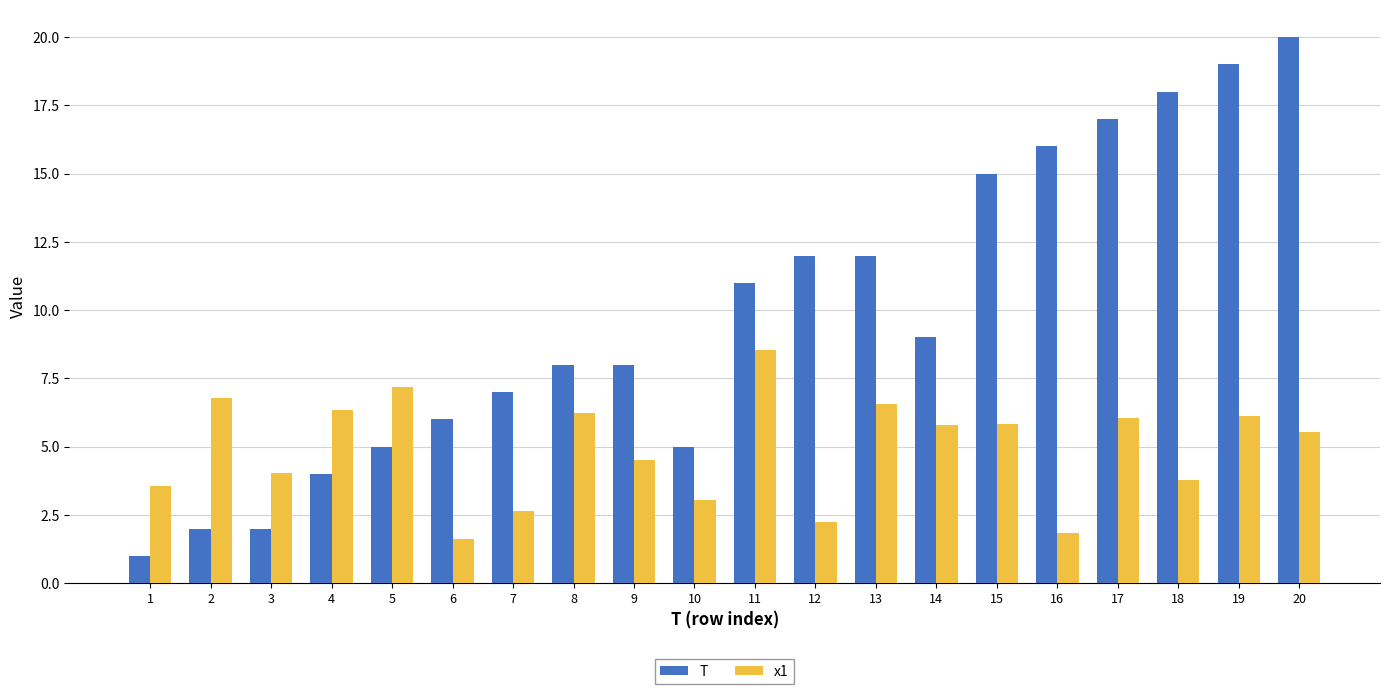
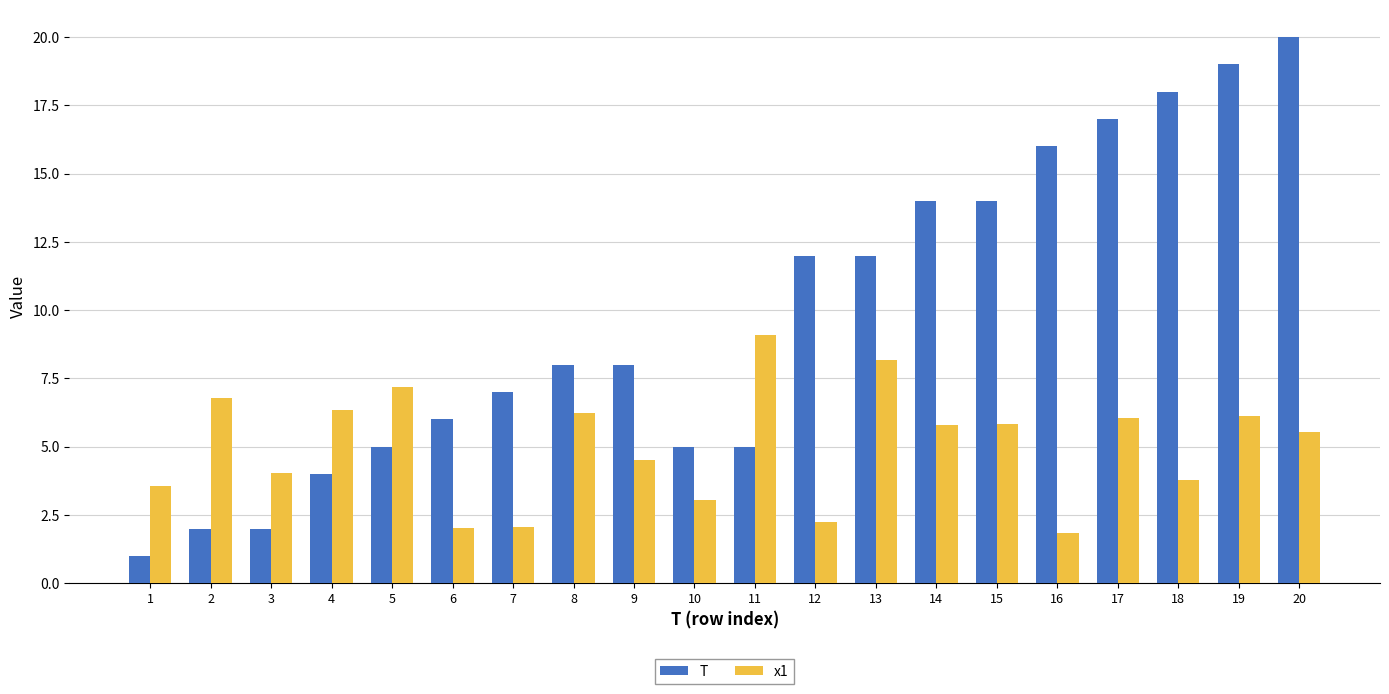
  {
    "T": {
      "1": 1,
      "2": 2,
      "3": 2,
      "4": 4,
      "5": 5,
      "6": 6,
      "7": 7,
      "8": 8,
      "9": 8,
      "10": 5,
-     "11": 11,
+     "11": 5,
      "12": 12,
      "13": 12,
-     "14": 9,
-     "15": 15,
+     "14": 14,
+     "15": 14,
      "16": 16,
      "17": 17,
      "18": 18,
      "19": 19,
      "20": 20
    },
    "x1": {
      "1": 3.6,
      "2": 6.8,
      "3": 4.0,
      "4": 6.3,
      "5": 7.2,
-     "6": 1.6,
-     "7": 2.7,
+     "6": 2.0,
+     "7": 2.0,
      "8": 6.2,
      "9": 4.5,
      "10": 3.0,
-     "11": 8.5,
+     "11": 9.1,
      "12": 2.2,
-     "13": 6.5,
+     "13": 8.2,
      "14": 5.8,
      "15": 5.8,
      "16": 1.8,
      "17": 6.1,
      "18": 3.8,
      "19": 6.1,
      "20": 5.5
    }
  }
